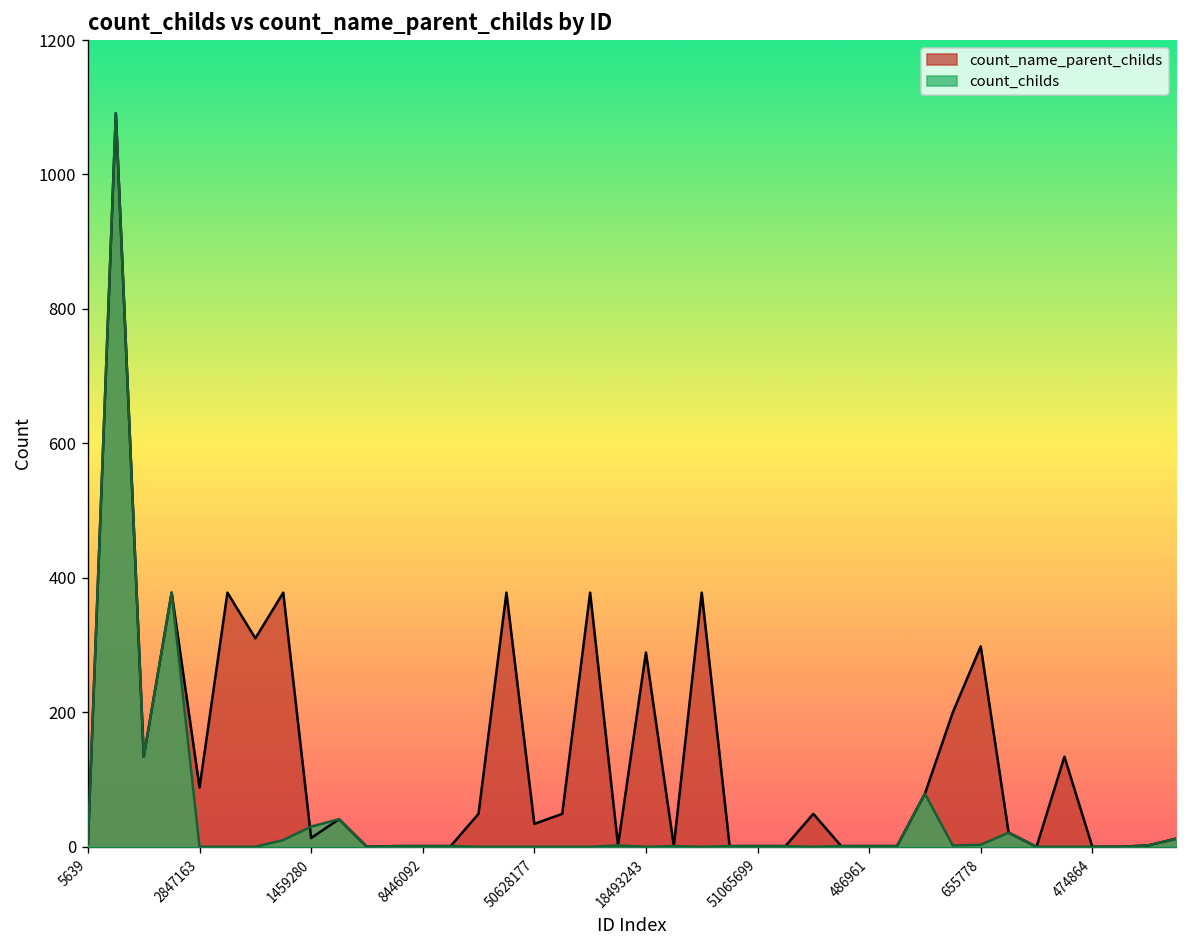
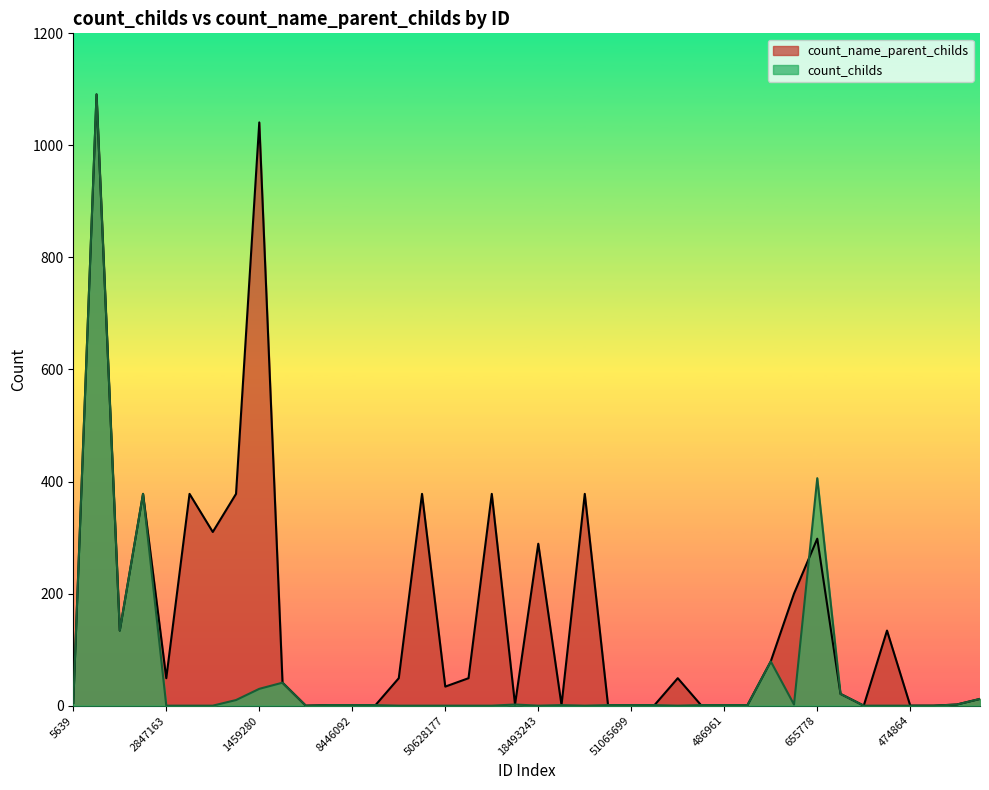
  {
    "count_name_parent_childs": {
-     "2847163": 90,
-     "1459280": 10,
+     "2847163": 50,
+     "1459280": 1040,
      "50628177": 30,
      "18493243": 290,
      "655778": 300
    },
    "count_childs": {
      "2847163": 0,
      "1459280": 30,
      "50628177": 0,
      "18493243": 0,
-     "655778": 0
+     "655778": 410
    }
  }
